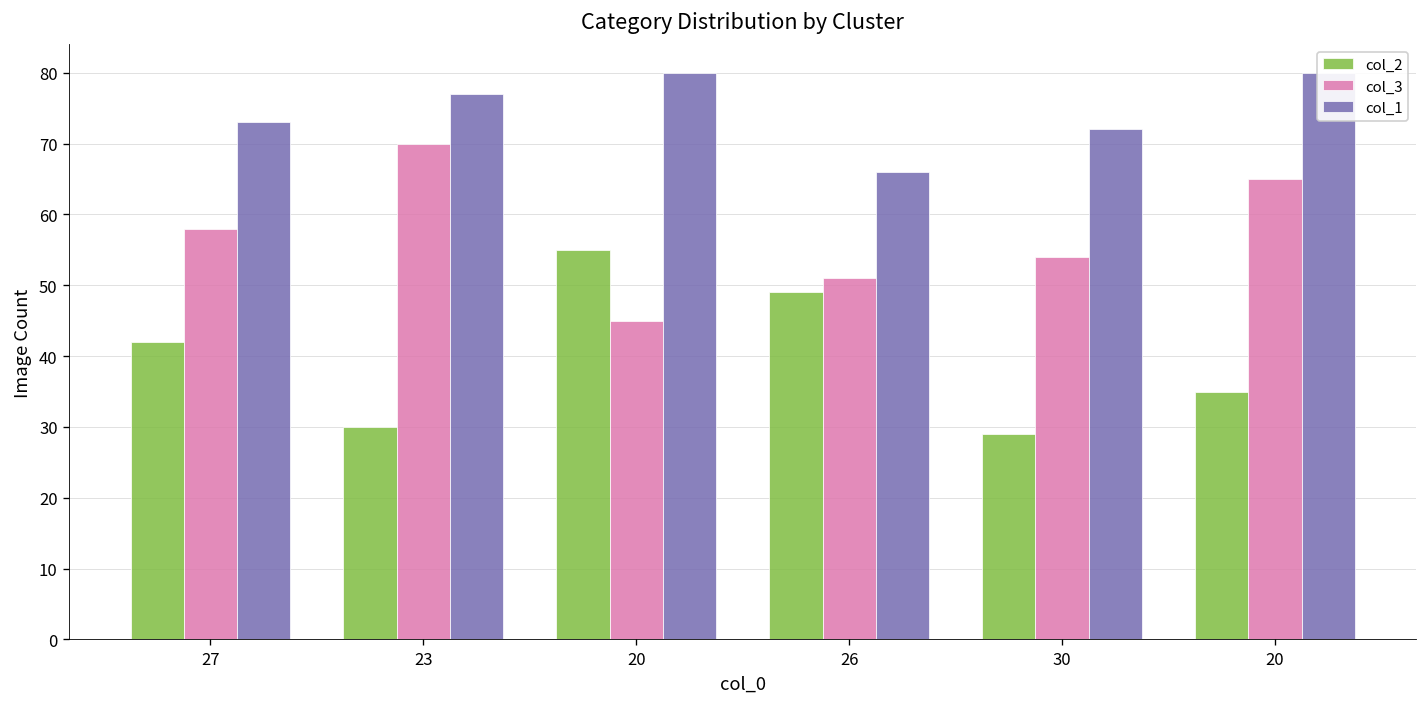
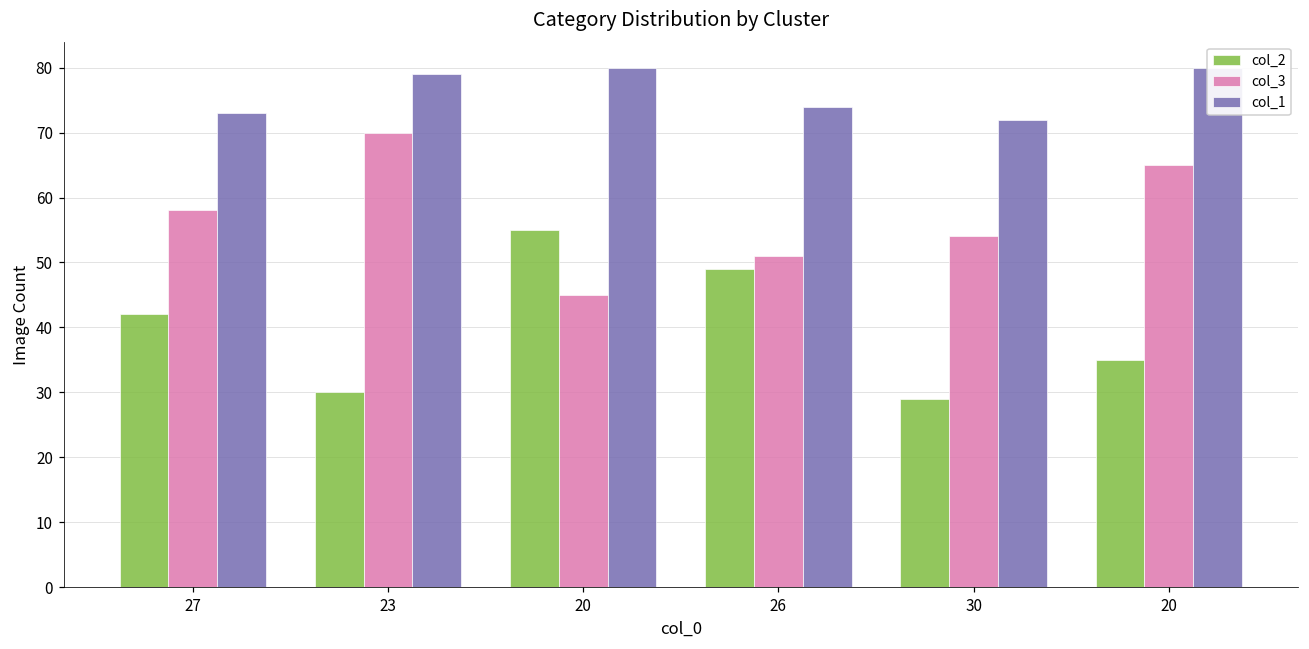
  {
    "col_2": {
      "27": 42,
      "23": 30,
      "26": 49,
      "30": 29
    },
    "col_3": {
      "27": 58,
      "23": 70,
      "26": 51,
      "30": 54
    },
    "col_1": {
      "27": 73,
-     "23": 77,
-     "26": 66,
+     "23": 79,
+     "26": 74,
      "30": 72
    }
  }
